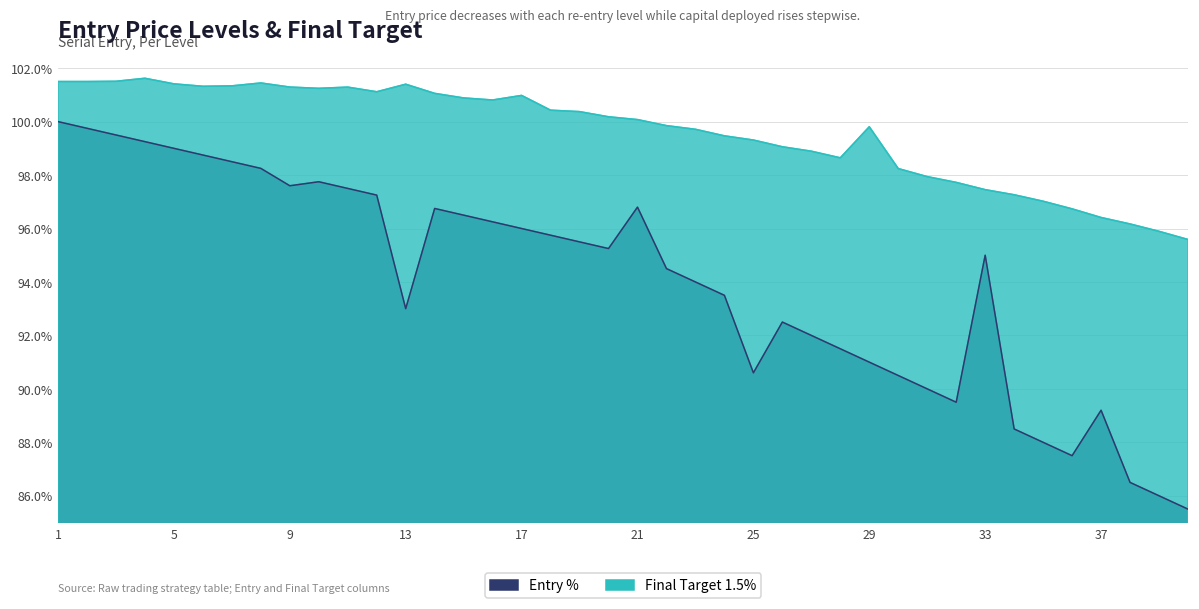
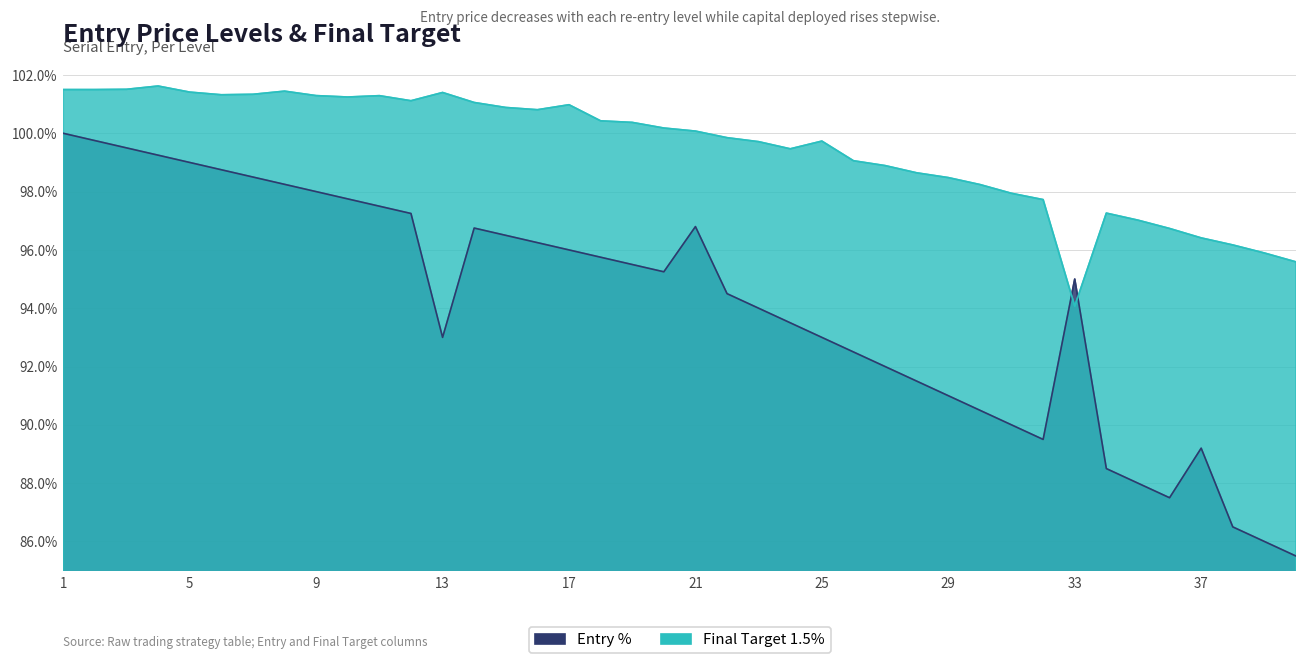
  {
    "Entry %": {
      "1": "100.0%",
      "5": "99.0%",
-     "9": "97.6%",
+     "9": "98.0%",
      "13": "93.0%",
      "17": "96.0%",
      "21": "96.8%",
-     "25": "90.6%",
+     "25": "93.0%",
      "29": "91.0%",
      "33": "95.0%",
      "37": "89.2%"
    },
    "Final Target 1.5%": {
      "1": "101.5%",
      "5": "101.4%",
      "9": "101.3%",
      "13": "101.4%",
      "17": "101.0%",
      "21": "100.1%",
-     "25": "99.3%",
-     "29": "99.8%",
-     "33": "97.5%",
+     "25": "99.7%",
+     "29": "98.5%",
+     "33": "94.1%",
      "37": "96.4%"
    }
  }
